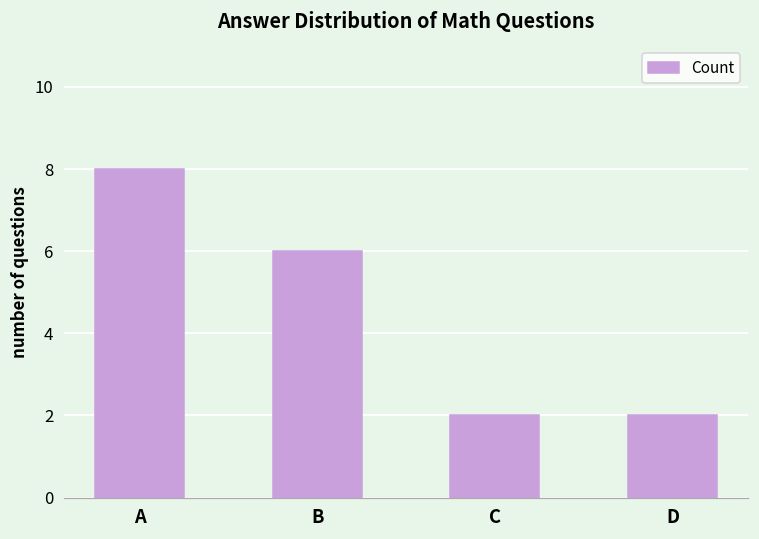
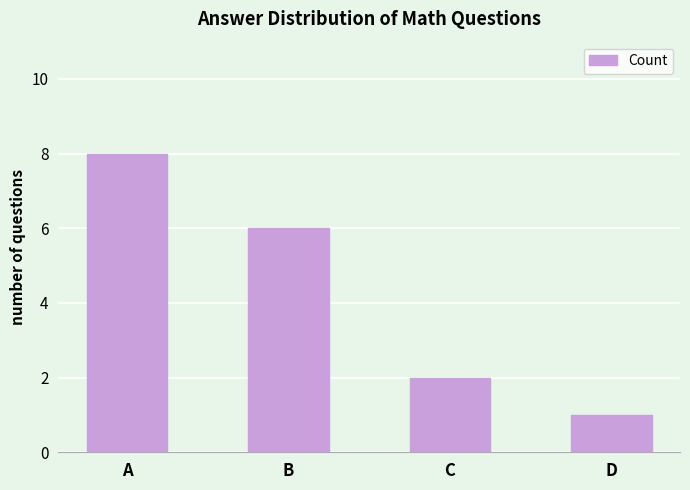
  {
    "A": 8,
    "B": 6,
    "C": 2,
-   "D": 2
+   "D": 1
  }
